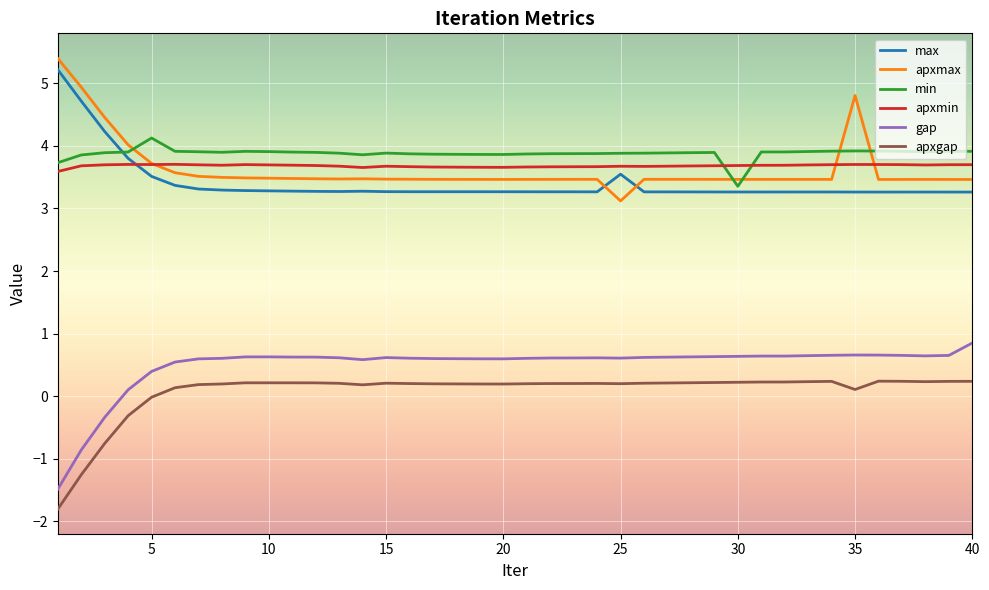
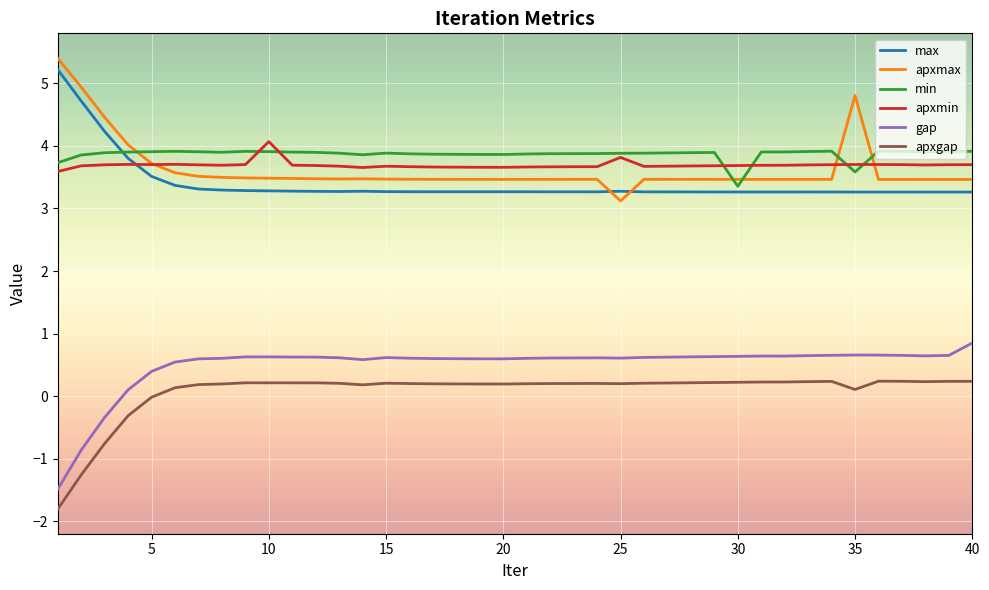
  {
    "max": {
      "5": 3.5,
      "10": 3.3,
      "15": 3.3,
      "20": 3.3,
-     "25": 3.5,
+     "25": 3.3,
      "30": 3.3,
      "35": 3.3,
      "40": 3.3
    },
    "apxmax": {
      "10": 3.5,
      "15": 3.5,
      "20": 3.5,
      "25": 3.1,
      "30": 3.5,
      "35": 4.8,
      "40": 3.5
    },
    "min": {
-     "5": 4.1,
+     "5": 3.9,
      "10": 3.9,
      "15": 3.9,
      "20": 3.9,
      "25": 3.9,
      "30": 3.4,
-     "35": 3.9,
+     "35": 3.6,
      "40": 3.9
    },
    "apxmin": {
-     "10": 3.7,
+     "10": 4.1,
      "15": 3.7,
      "20": 3.7,
-     "25": 3.7,
+     "25": 3.8,
      "30": 3.7,
      "35": 3.7,
      "40": 3.7
    },
    "gap": {
      "5": 0.4,
      "10": 0.6,
      "15": 0.6,
      "20": 0.6,
      "25": 0.6,
      "30": 0.6,
      "35": 0.7,
      "40": 0.8
    },
    "apxgap": {
      "5": 0.0,
      "10": 0.2,
      "15": 0.2,
      "20": 0.2,
      "25": 0.2,
      "30": 0.2,
      "35": 0.1,
      "40": 0.2
    }
  }
